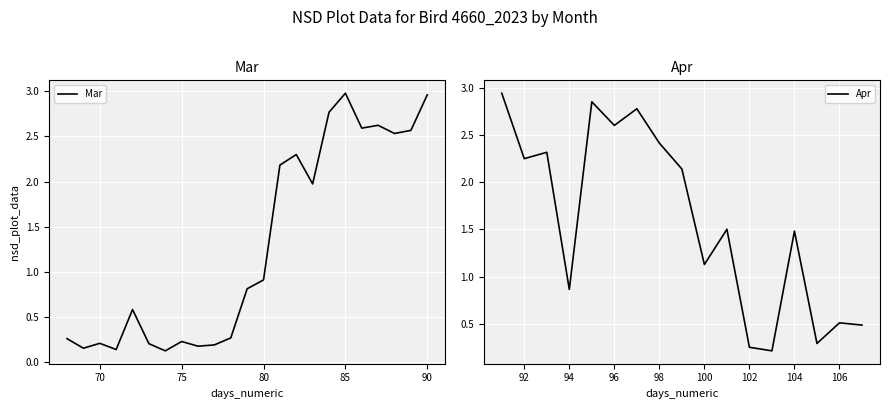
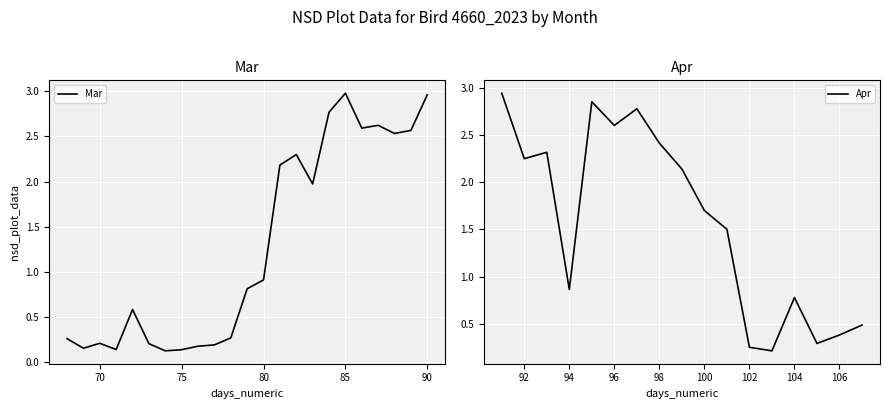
  {
    "Mar": {
      "70": 0.2,
-     "75": 0.2,
+     "75": 0.1,
      "80": 0.9,
      "85": 3.0,
      "90": 3.0
    },
    "Apr": {
      "92": 2.2,
      "94": 0.9,
      "96": 2.6,
      "98": 2.4,
-     "100": 1.1,
+     "100": 1.7,
      "102": 0.3,
-     "104": 1.5,
-     "106": 0.5
+     "104": 0.8,
+     "106": 0.4
    }
  }
